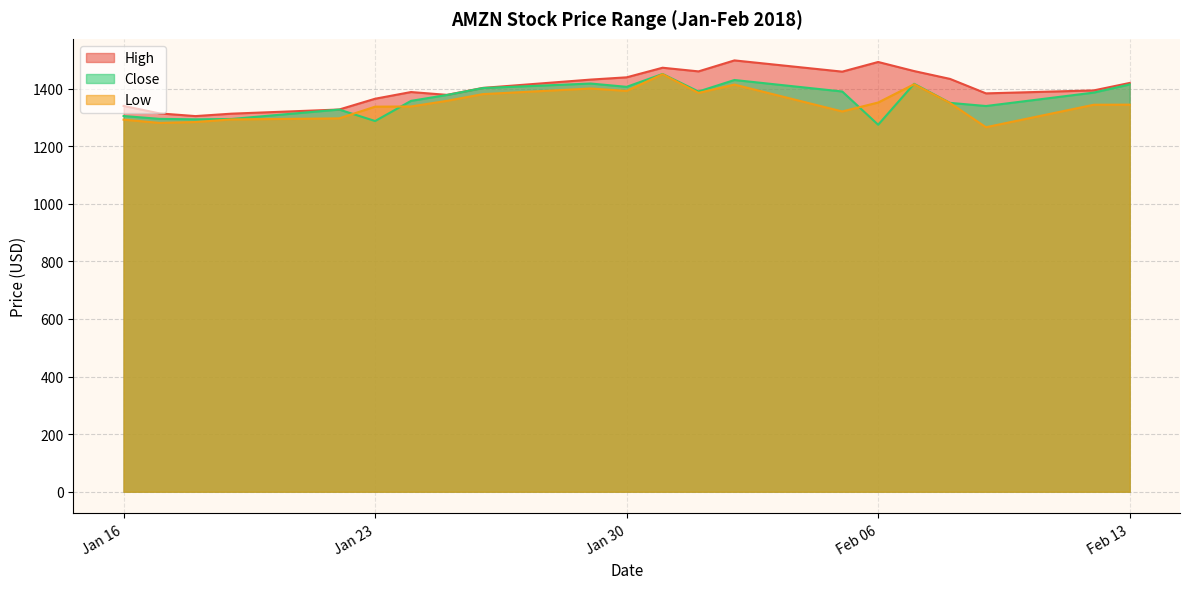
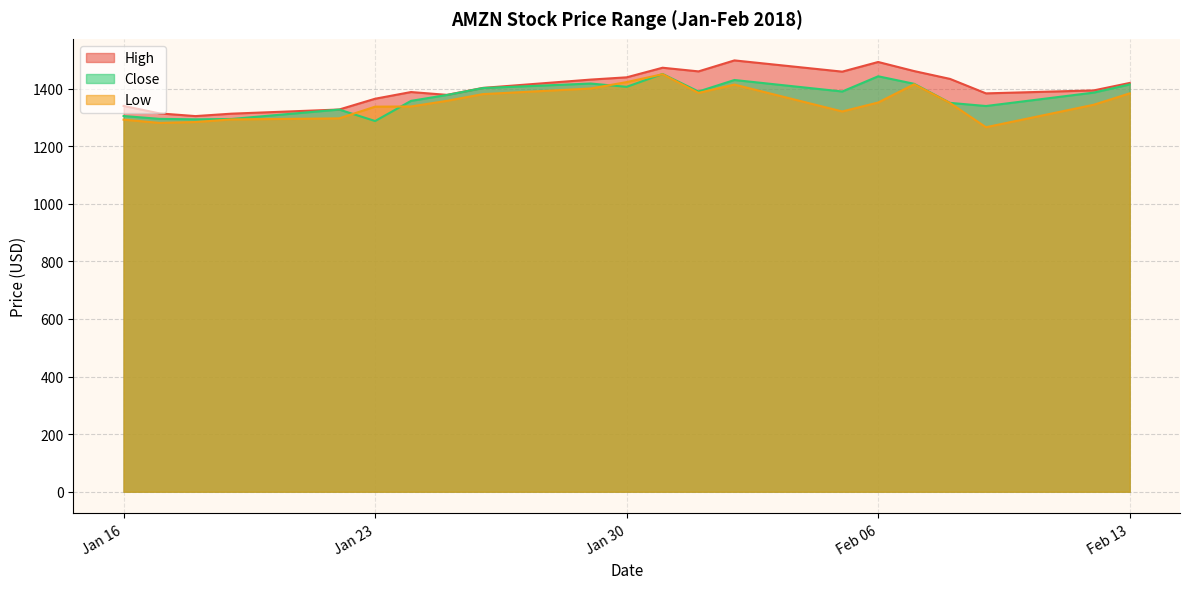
  {
    "High": {
      "Jan 23": 1360,
      "Jan 30": 1440,
      "Feb 06": 1490
    },
    "Close": {
      "Jan 16": 1300,
      "Jan 23": 1290,
      "Jan 30": 1410,
-     "Feb 06": 1270
+     "Feb 06": 1440
    },
    "Low": {
      "Jan 16": 1290,
      "Jan 23": 1340,
-     "Jan 30": 1390,
+     "Jan 30": 1420,
      "Feb 06": 1350,
-     "Feb 13": 1340
+     "Feb 13": 1380
    }
  }
